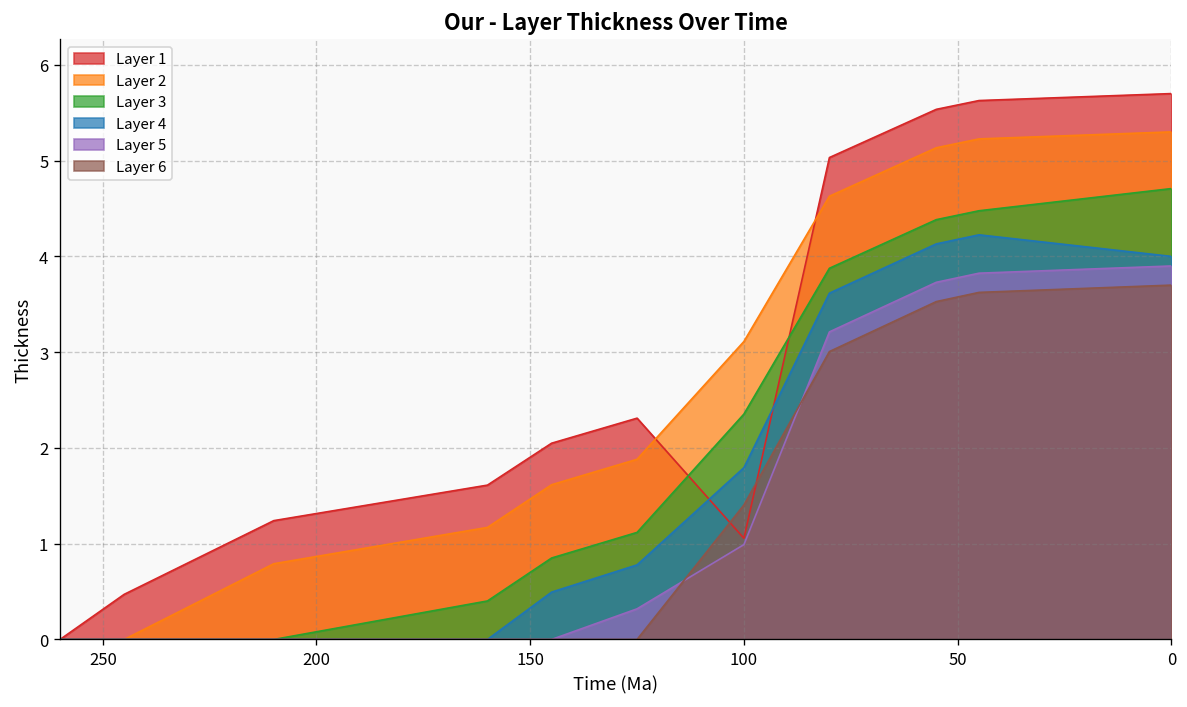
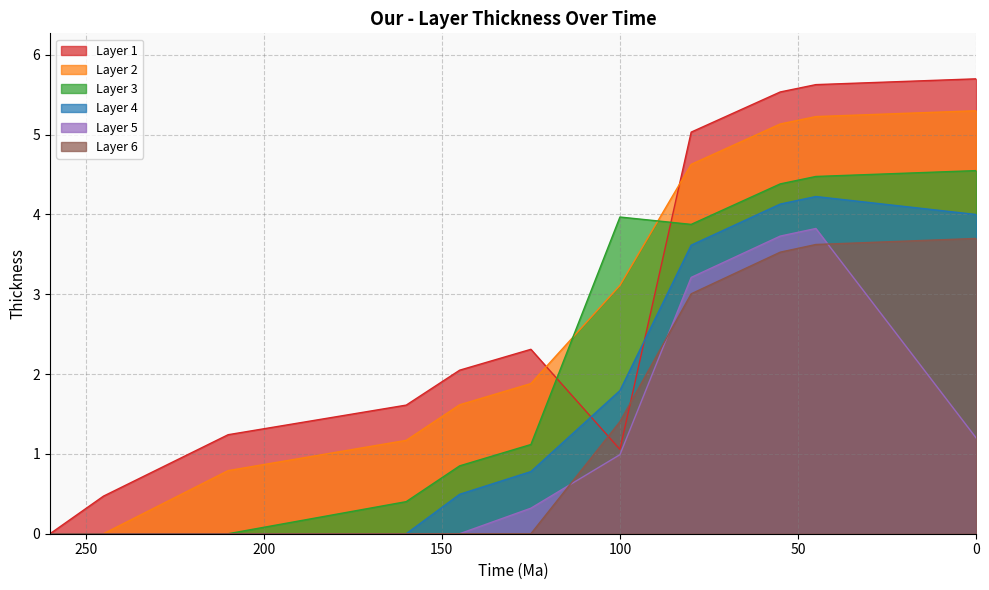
  {
    "Layer 1": {
      "100": 1.1,
      "0": 5.7
    },
    "Layer 2": {
      "100": 3.1,
      "0": 5.3
    },
    "Layer 3": {
-     "100": 2.4,
-     "0": 4.7
+     "100": 4.0,
+     "0": 4.5
    },
    "Layer 4": {
      "100": 1.8,
      "0": 4.0
    },
    "Layer 5": {
      "100": 1.0,
-     "0": 3.9
+     "0": 1.2
    },
    "Layer 6": {
      "100": 1.4,
      "0": 3.7
    }
  }
